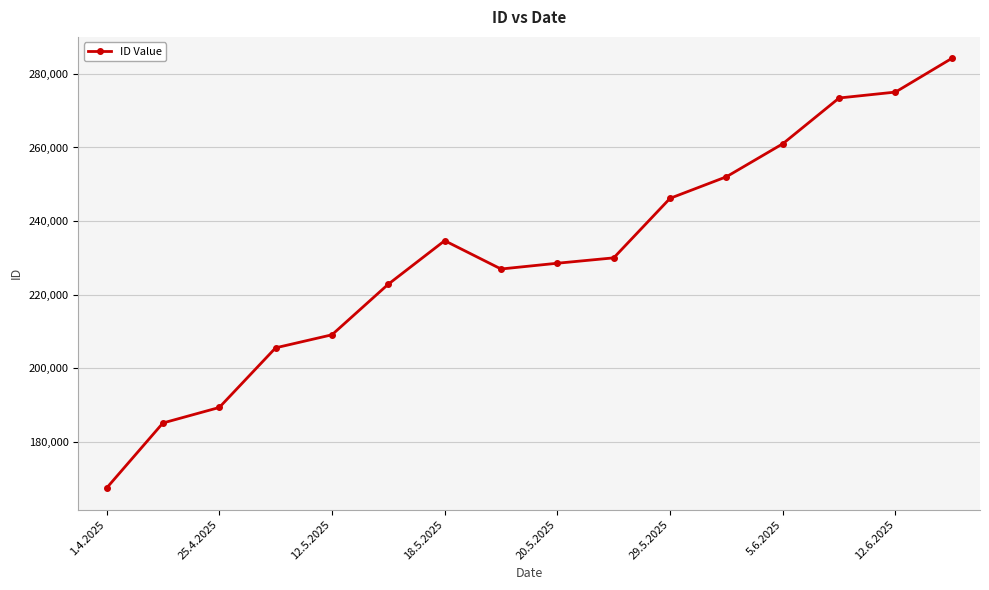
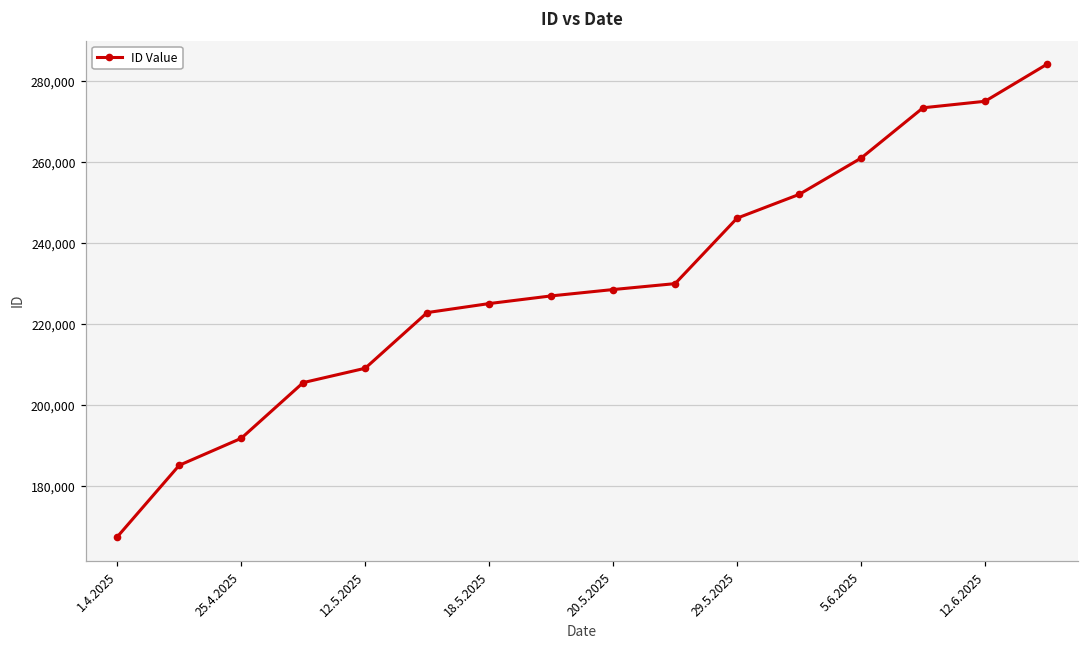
  {
    "1.4.2025": "167,000",
-   "25.4.2025": "189,000",
+   "25.4.2025": "192,000",
    "12.5.2025": "209,000",
-   "18.5.2025": "235,000",
+   "18.5.2025": "225,000",
    "20.5.2025": "229,000",
    "29.5.2025": "246,000",
    "5.6.2025": "261,000",
    "12.6.2025": "275,000"
  }
